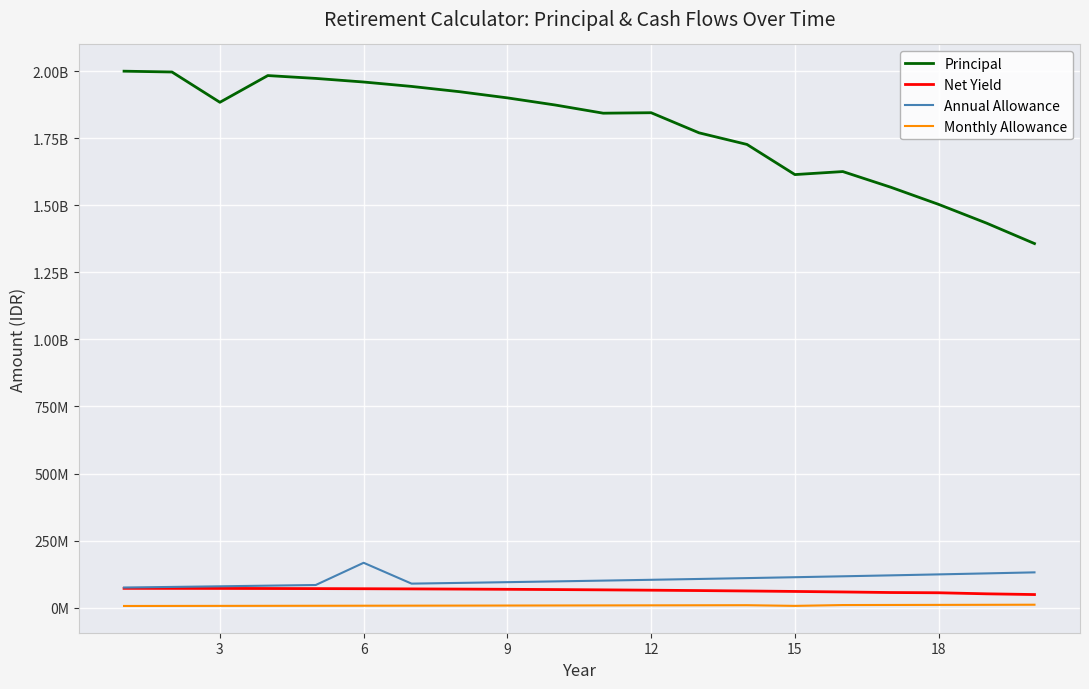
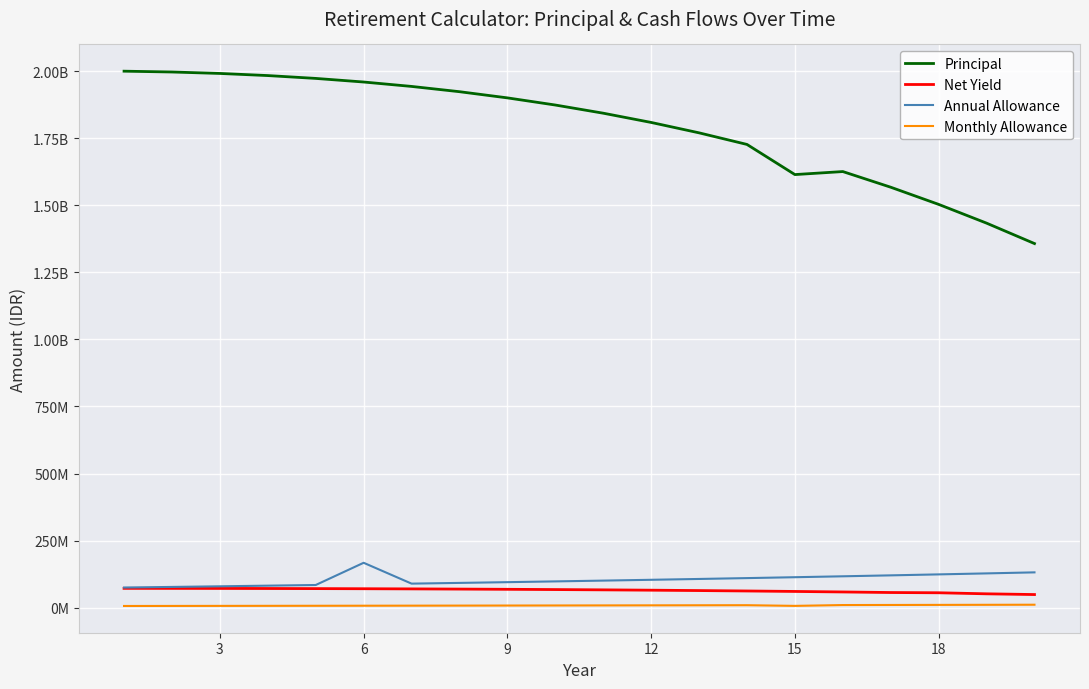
  {
    "Principal": {
-     "3": 1880000000,
+     "3": 1990000000,
      "6": 1960000000,
      "9": 1900000000,
-     "12": 1850000000,
+     "12": 1810000000,
      "15": 1610000000,
      "18": 1500000000
    },
    "Net Yield": {
      "6": 70000000,
      "9": 70000000,
      "12": 70000000,
      "15": 60000000,
      "18": 60000000
    },
    "Annual Allowance": {
      "6": 170000000,
      "9": 100000000,
      "12": 100000000,
      "15": 110000000,
      "18": 120000000
    },
    "Monthly Allowance": {
      "3": 10000000,
      "6": 10000000,
      "9": 10000000,
      "12": 10000000,
      "15": 10000000,
      "18": 10000000
    }
  }
